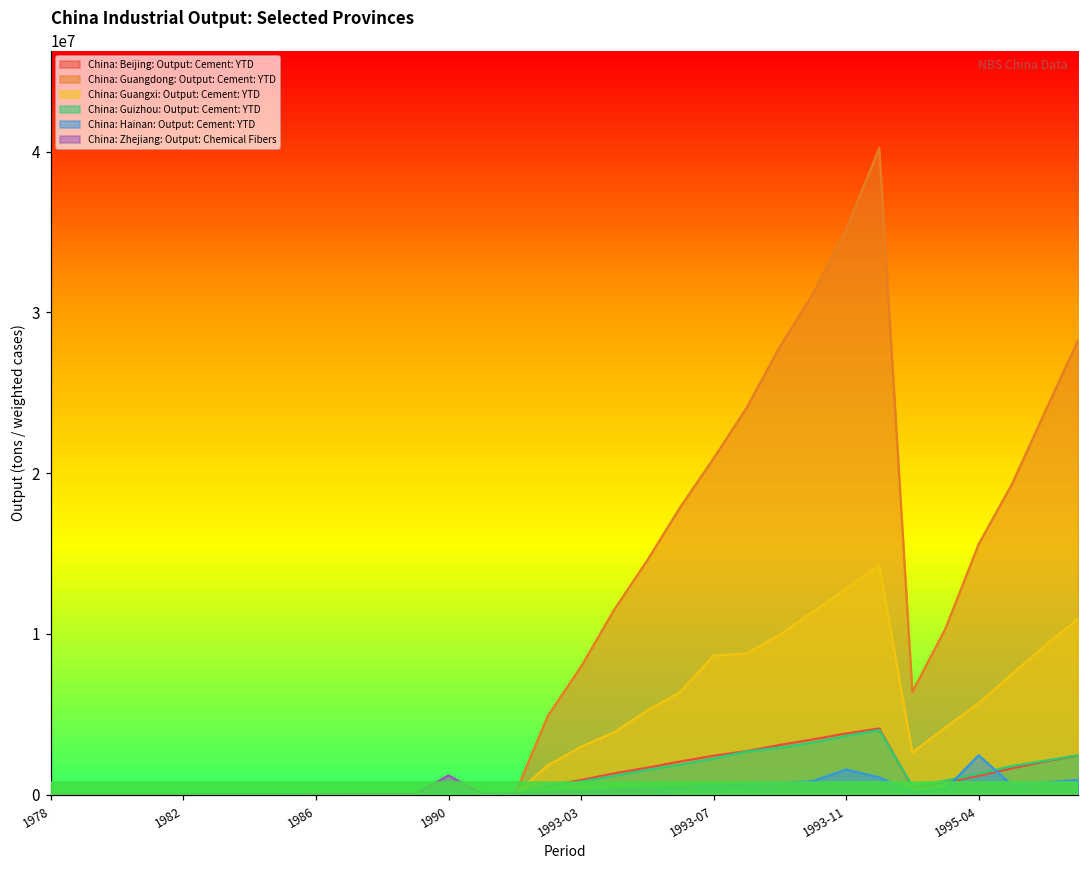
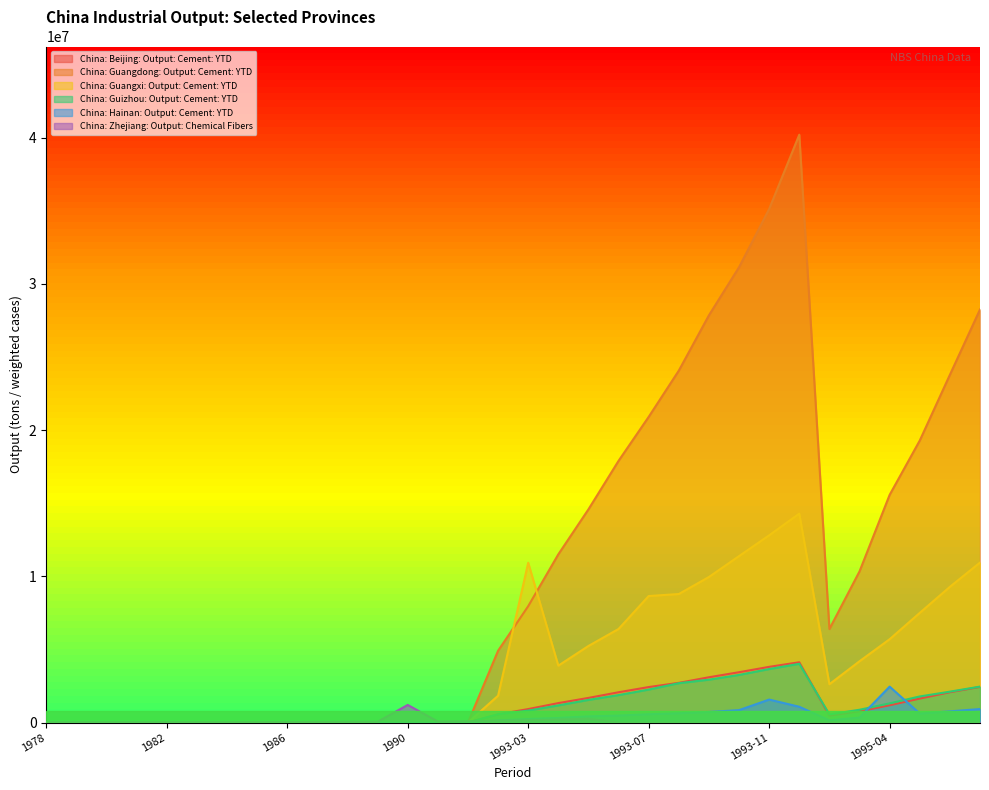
  {
    "China: Guangxi: Output: Cement: YTD": {
-     "1993-03": 3000000,
+     "1993-03": 10900000,
      "1993-07": 8700000,
      "1993-11": 12800000,
      "1995-04": 5700000
    },
    "China: Hainan: Output: Cement: YTD": {
      "1993-11": 1600000,
      "1995-04": 2500000
    },
    "China: Zhejiang: Output: Chemical Fibers": {
      "1990": 1200000
    }
  }
